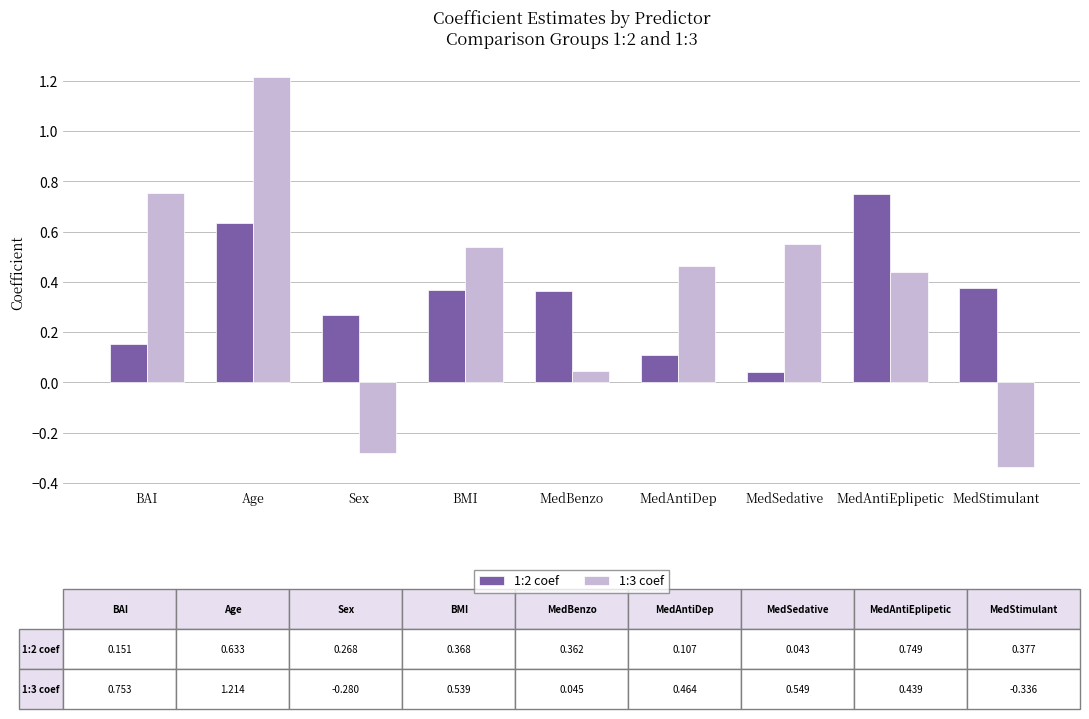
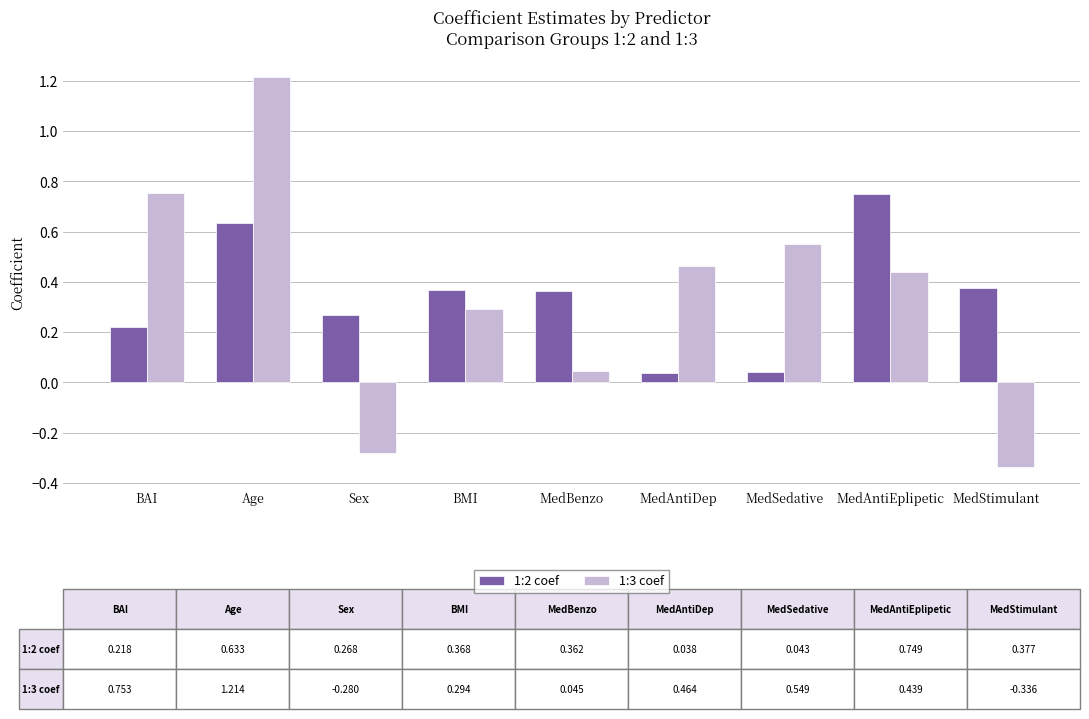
  {
    "1:2 coef": {
-     "BAI": 0.151,
-     "MedAntiDep": 0.107
+     "BAI": 0.218,
+     "MedAntiDep": 0.038
    },
    "1:3 coef": {
-     "BMI": 0.539
+     "BMI": 0.294
    }
  }
